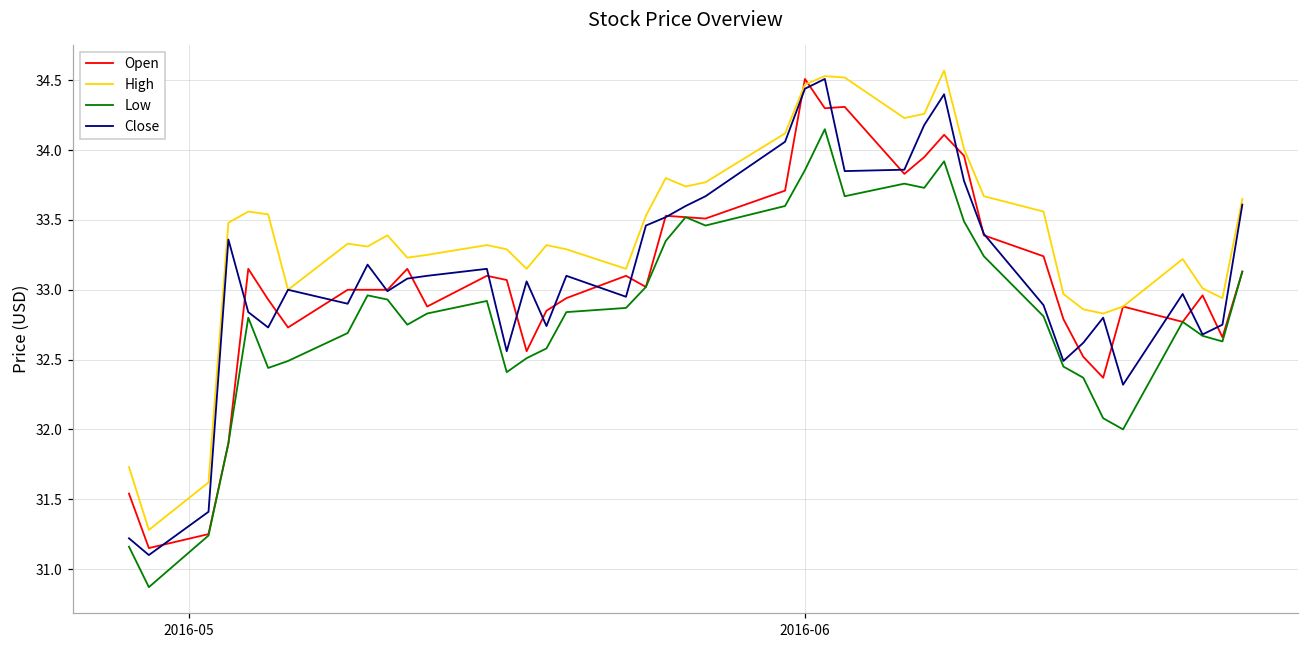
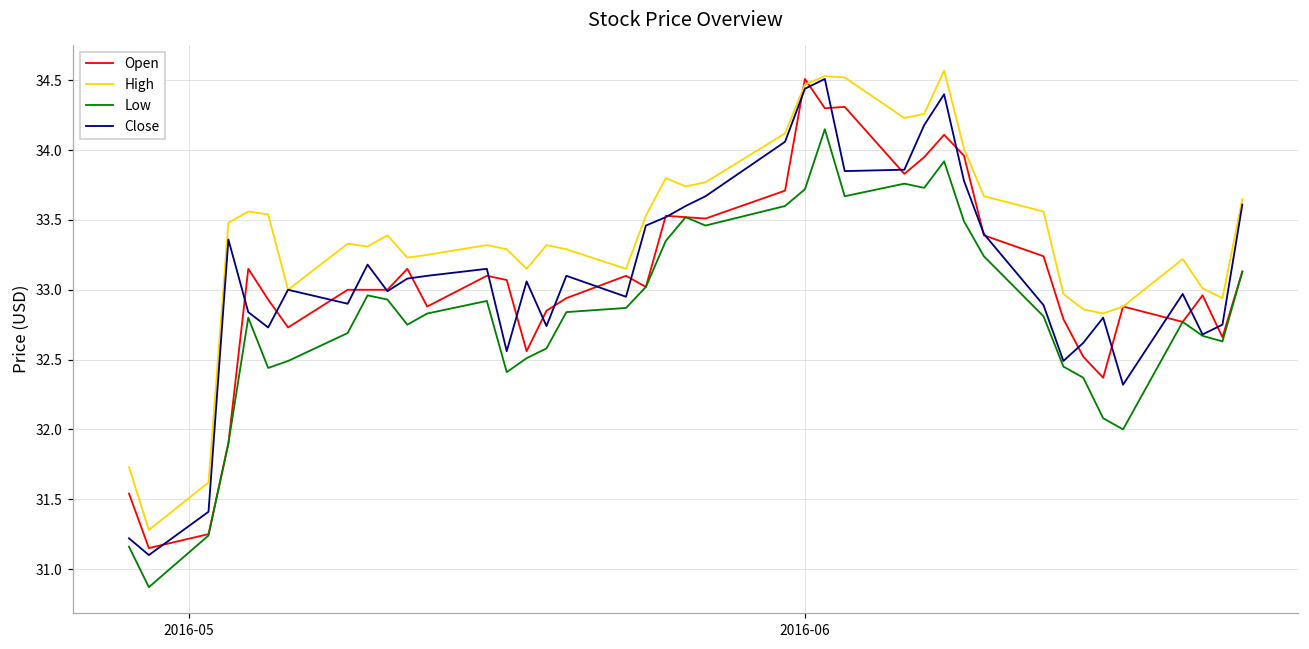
  {
    "Open": {
      "2016-06": 34.51
    },
    "High": {
      "2016-06": 34.47
    },
    "Low": {
-     "2016-06": 33.86
+     "2016-06": 33.72
    },
    "Close": {
      "2016-06": 34.44
    }
  }
